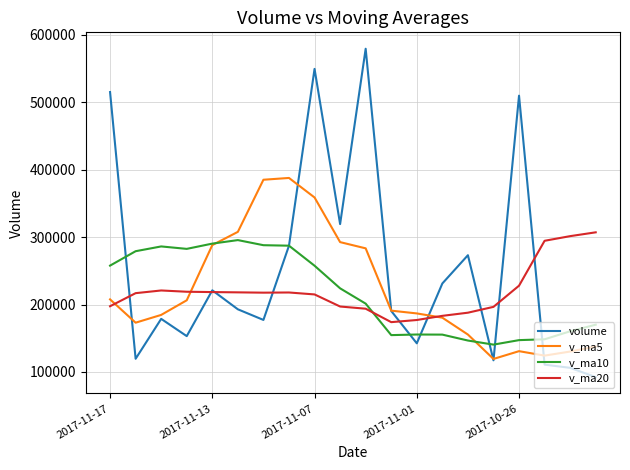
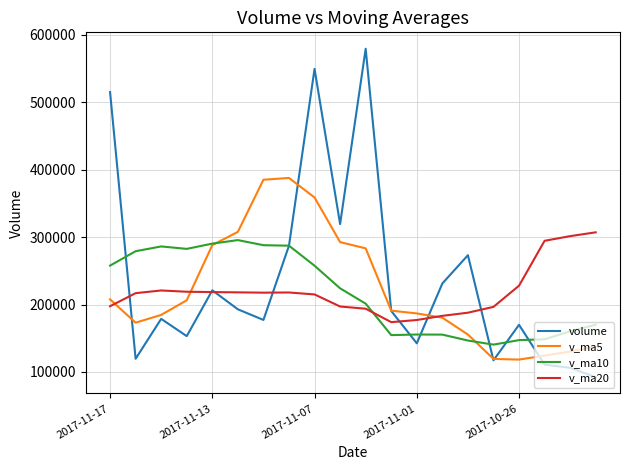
  {
    "volume": {
      "2017-11-17": 520000,
      "2017-11-07": 550000,
      "2017-11-01": 140000,
-     "2017-10-26": 510000
+     "2017-10-26": 170000
    },
    "v_ma5": {
      "2017-11-17": 210000,
      "2017-11-07": 360000,
      "2017-11-01": 190000,
-     "2017-10-26": 130000
+     "2017-10-26": 120000
    },
    "v_ma10": {
      "2017-11-17": 260000,
      "2017-11-07": 260000,
      "2017-11-01": 160000,
      "2017-10-26": 150000
    },
    "v_ma20": {
      "2017-11-17": 200000,
      "2017-11-07": 210000,
      "2017-11-01": 180000,
      "2017-10-26": 230000
    }
  }
